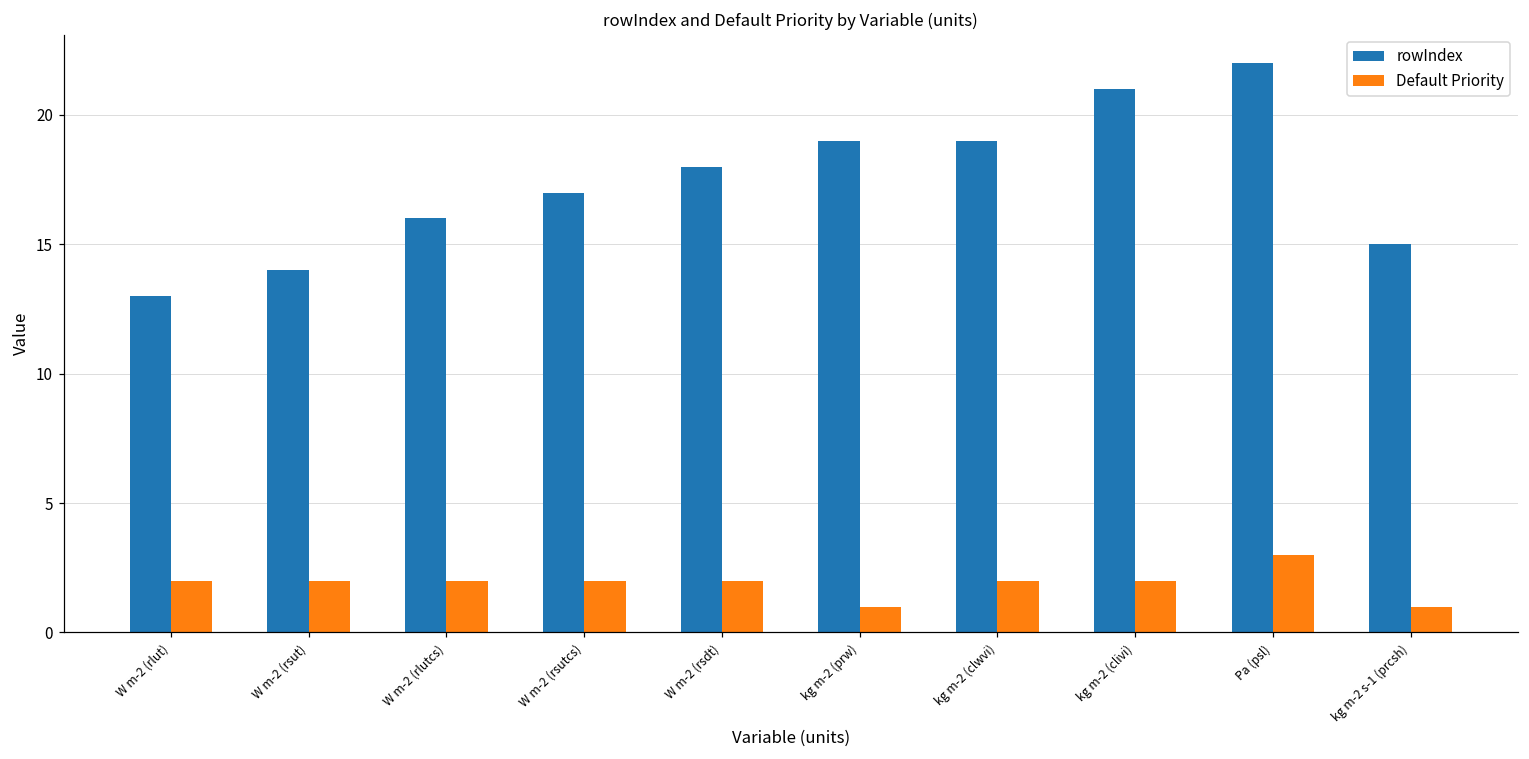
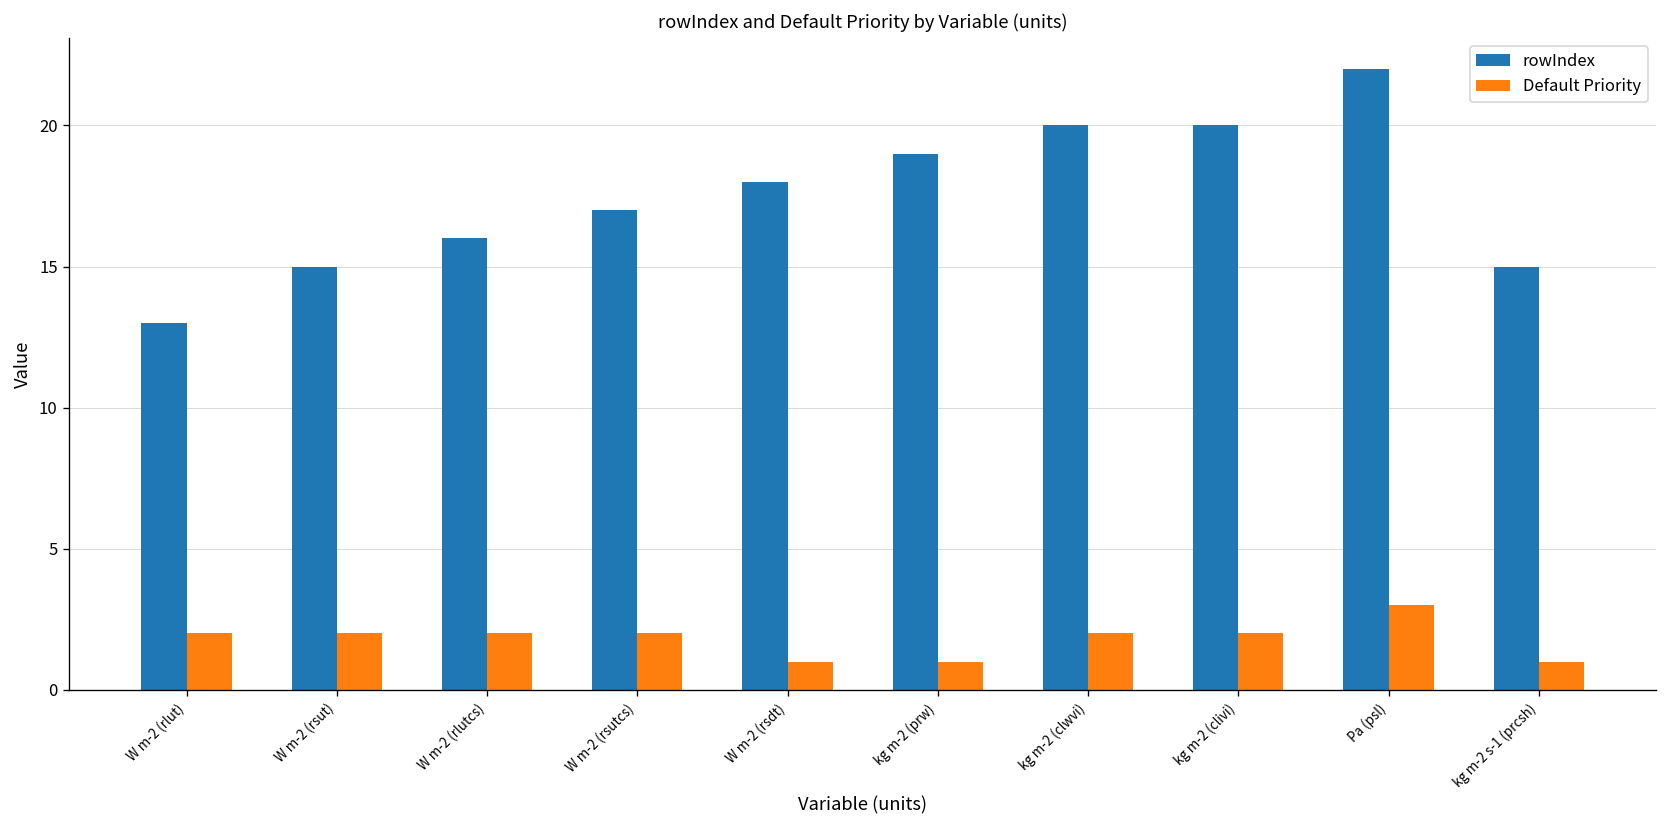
  {
    "rowIndex": {
      "W m-2 (rlut)": 13,
-     "W m-2 (rsut)": 14,
+     "W m-2 (rsut)": 15,
      "W m-2 (rlutcs)": 16,
      "W m-2 (rsutcs)": 17,
      "W m-2 (rsdt)": 18,
      "kg m-2 (prw)": 19,
-     "kg m-2 (clwvi)": 19,
-     "kg m-2 (clivi)": 21,
+     "kg m-2 (clwvi)": 20,
+     "kg m-2 (clivi)": 20,
      "Pa (psl)": 22,
      "kg m-2 s-1 (prcsh)": 15
    },
    "Default Priority": {
      "W m-2 (rlut)": 2,
      "W m-2 (rsut)": 2,
      "W m-2 (rlutcs)": 2,
      "W m-2 (rsutcs)": 2,
-     "W m-2 (rsdt)": 2,
+     "W m-2 (rsdt)": 1,
      "kg m-2 (prw)": 1,
      "kg m-2 (clwvi)": 2,
      "kg m-2 (clivi)": 2,
      "Pa (psl)": 3,
      "kg m-2 s-1 (prcsh)": 1
    }
  }
